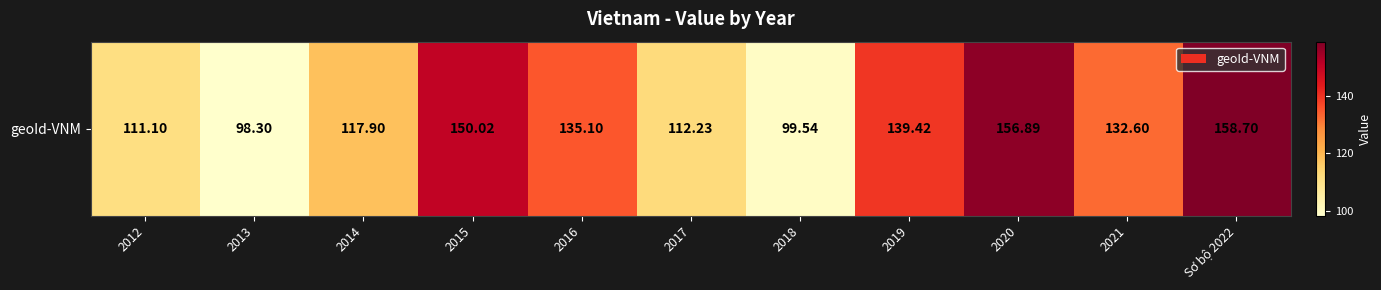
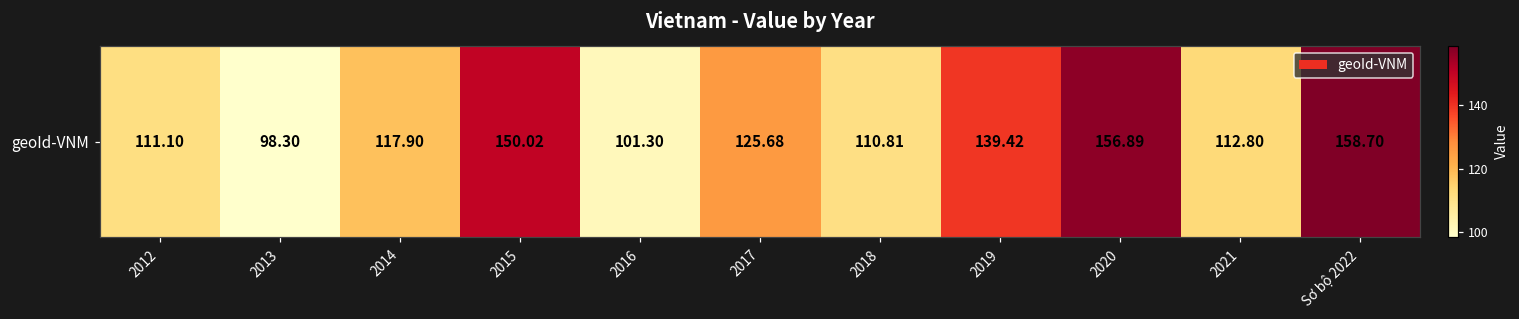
  {
    "geoId-VNM": {
      "2012": 111.10,
      "2013": 98.30,
      "2014": 117.90,
      "2015": 150.02,
-     "2016": 135.10,
-     "2017": 112.23,
-     "2018": 99.54,
+     "2016": 101.30,
+     "2017": 125.68,
+     "2018": 110.81,
      "2019": 139.42,
      "2020": 156.89,
-     "2021": 132.60,
+     "2021": 112.80,
      "Sơ bộ 2022": 158.70
    }
  }
